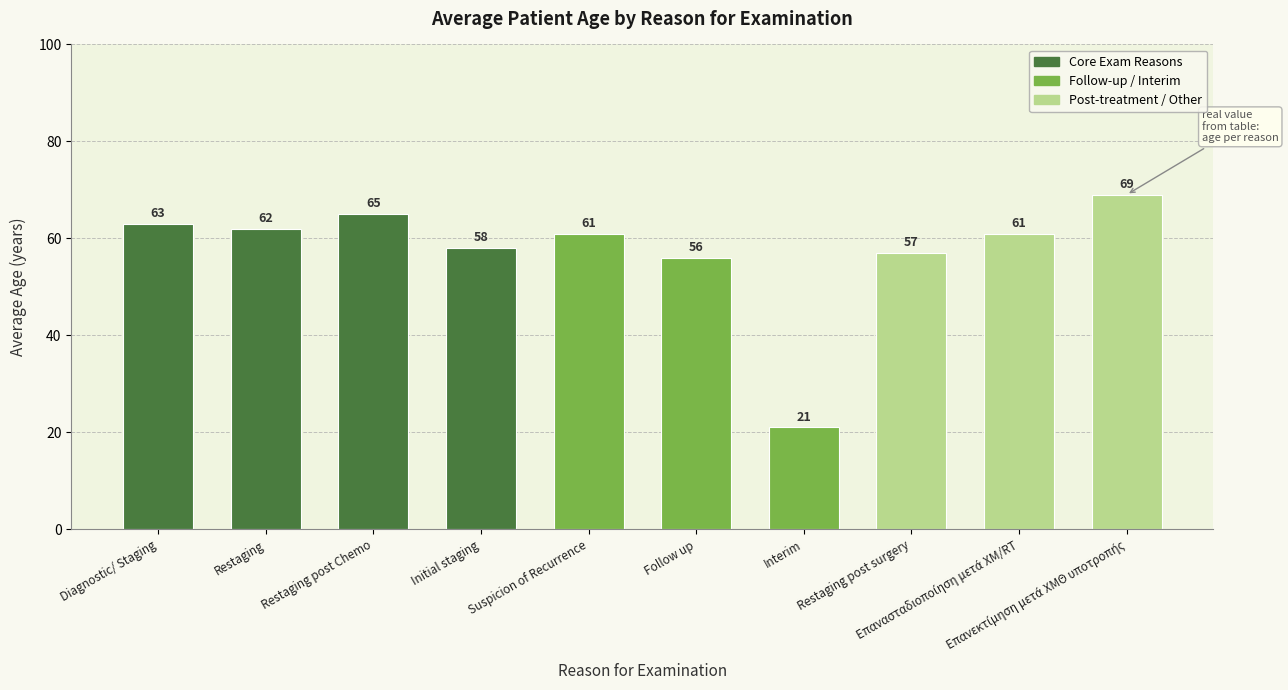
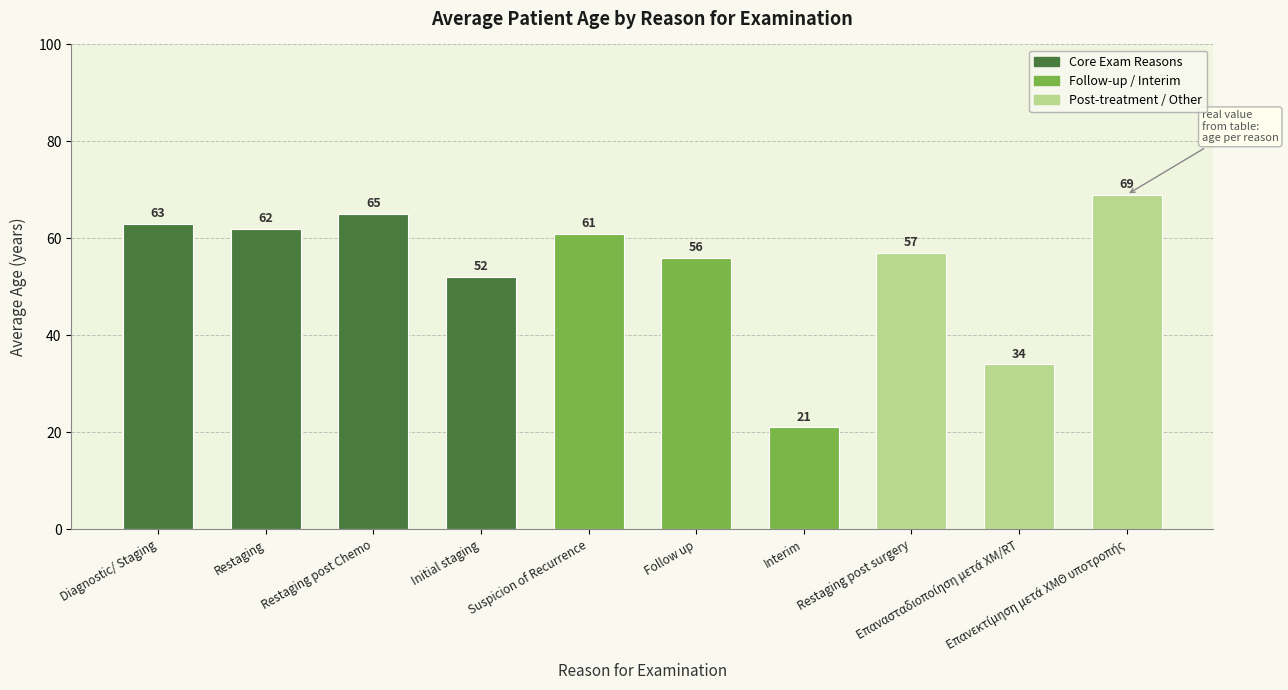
  {
    "Diagnostic/ Staging": 63,
    "Restaging": 62,
    "Restaging post Chemo": 65,
-   "Initial staging": 58,
+   "Initial staging": 52,
    "Suspicion of Recurrence": 61,
    "Follow up": 56,
    "Interim": 21,
    "Restaging post surgery": 57,
-   "Επανασταδιοποίηση μετά ΧΜ/RT": 61
+   "Επανασταδιοποίηση μετά ΧΜ/RT": 34
  }
